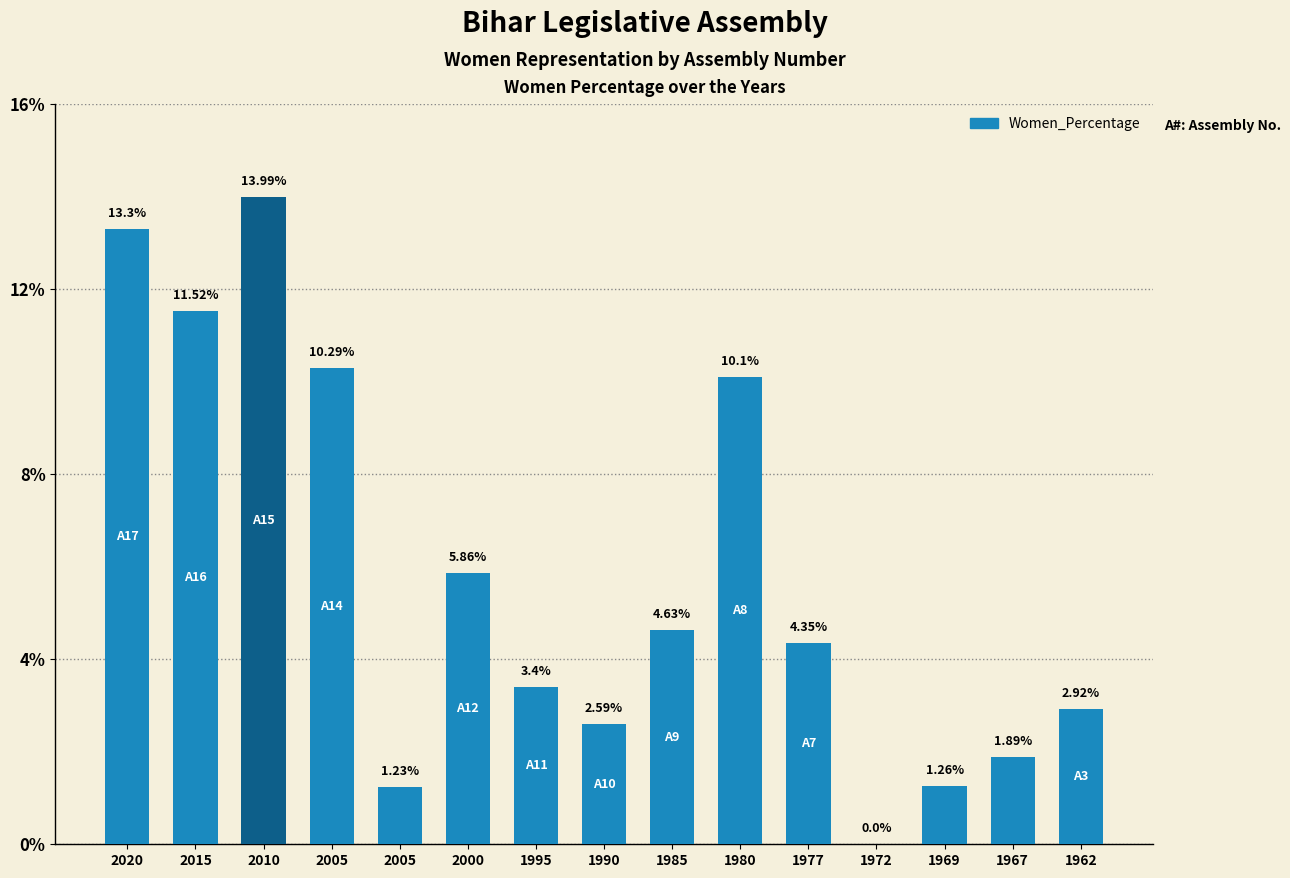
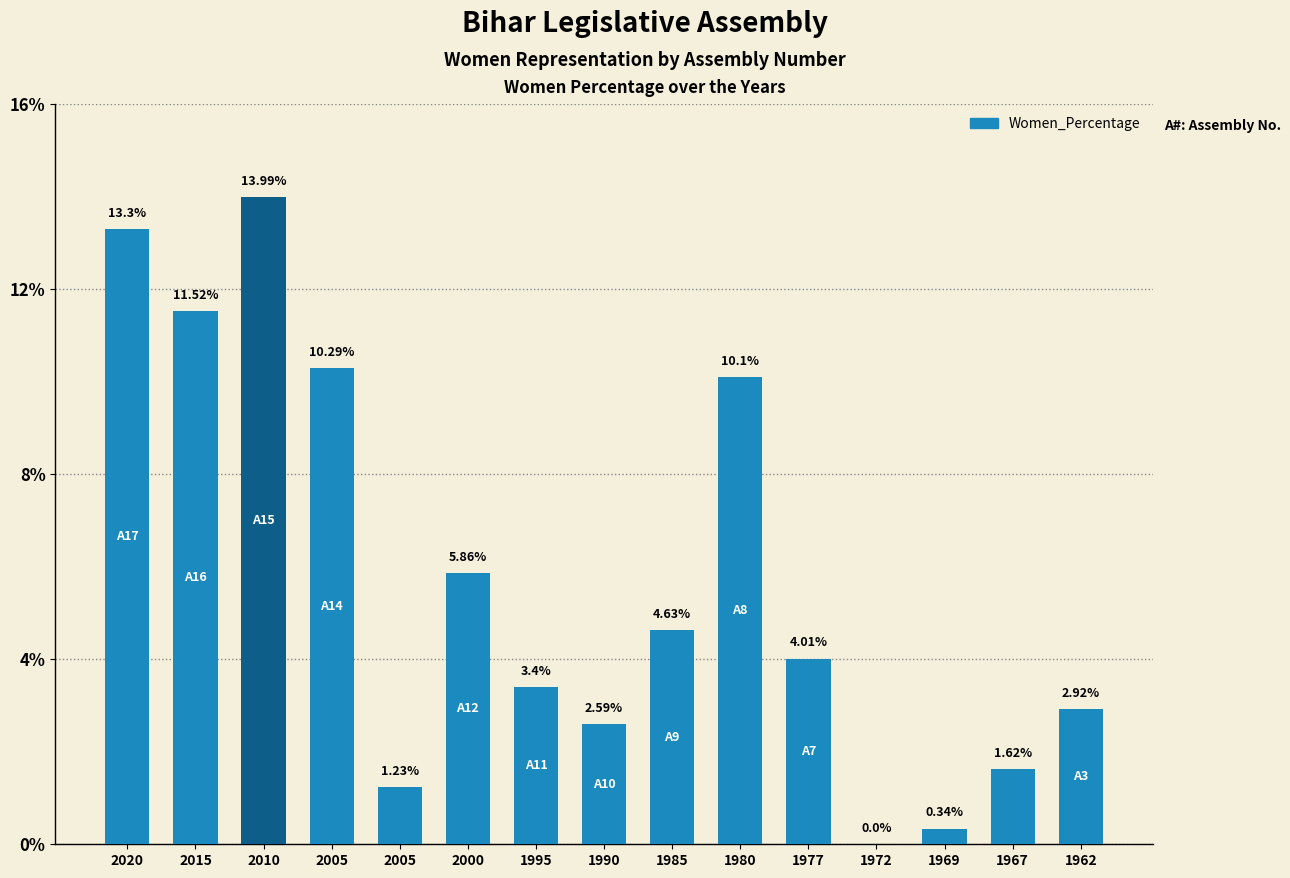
  {
    "2020": "13.3%",
    "2015": "11.52%",
    "2010": "13.99%",
    "2000": "5.86%",
    "1995": "3.4%",
    "1990": "2.59%",
    "1985": "4.63%",
    "1980": "10.1%",
-   "1977": "4.35%",
+   "1977": "4.01%",
    "1972": "0.0%",
-   "1969": "1.26%",
-   "1967": "1.89%",
+   "1969": "0.34%",
+   "1967": "1.62%",
    "1962": "2.92%"
  }
